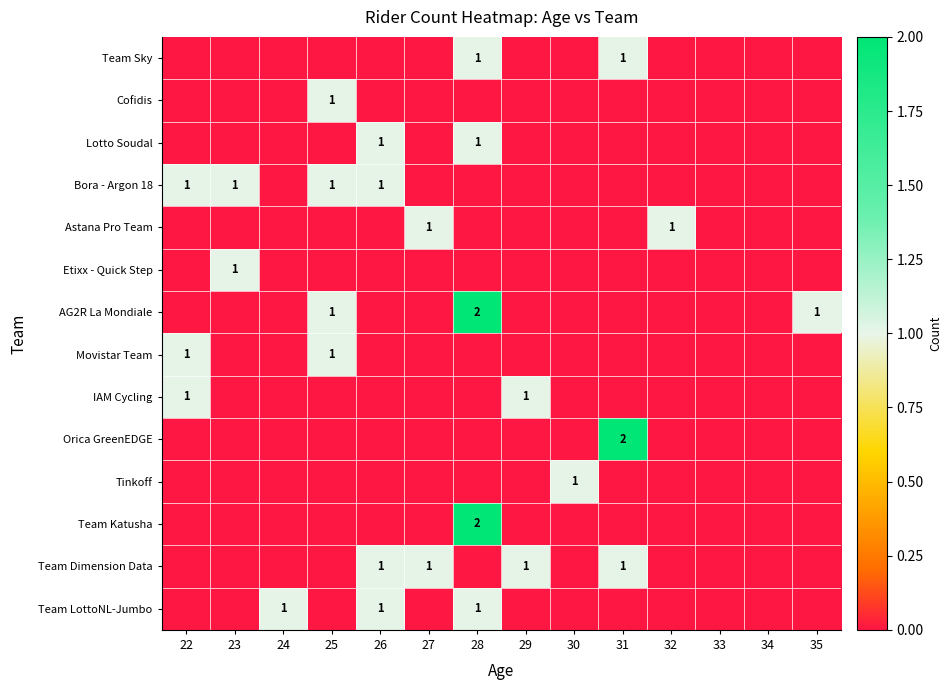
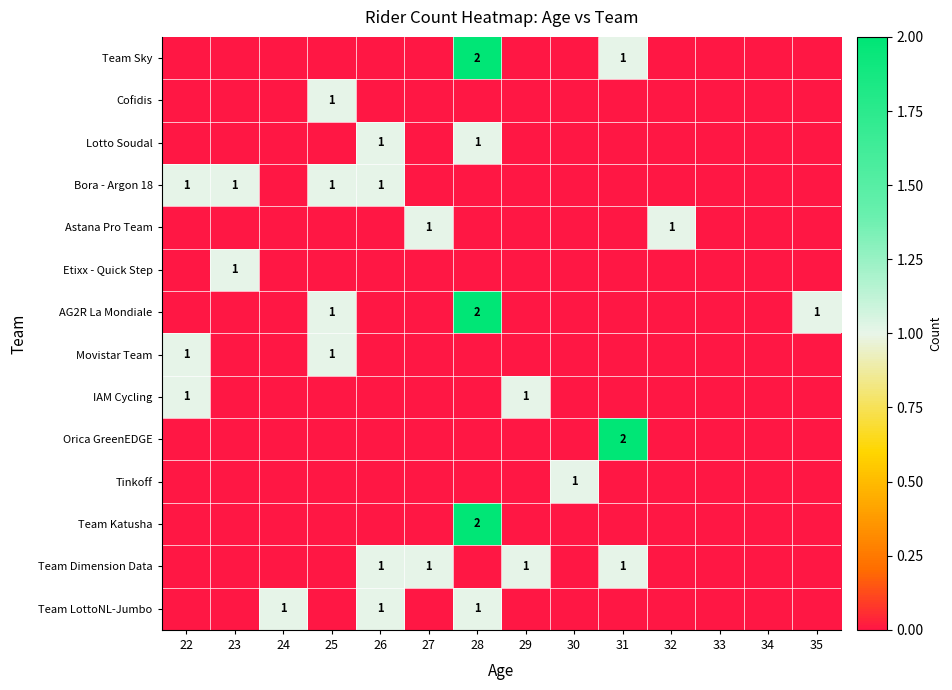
  {
    "Team Sky": {
-     "28": 1,
+     "28": 2,
      "31": 1
    },
    "Cofidis": {
      "25": 1
    },
    "Lotto Soudal": {
      "26": 1,
      "28": 1
    },
    "Bora - Argon 18": {
      "22": 1,
      "23": 1,
      "25": 1,
      "26": 1
    },
    "Astana Pro Team": {
      "27": 1,
      "32": 1
    },
    "Etixx - Quick Step": {
      "23": 1
    },
    "AG2R La Mondiale": {
      "25": 1,
      "28": 2,
      "35": 1
    },
    "Movistar Team": {
      "22": 1,
      "25": 1
    },
    "IAM Cycling": {
      "22": 1,
      "29": 1
    },
    "Orica GreenEDGE": {
      "31": 2
    },
    "Tinkoff": {
      "30": 1
    },
    "Team Katusha": {
      "28": 2
    },
    "Team Dimension Data": {
      "26": 1,
      "27": 1,
      "29": 1,
      "31": 1
    },
    "Team LottoNL-Jumbo": {
      "24": 1,
      "26": 1,
      "28": 1
    }
  }
